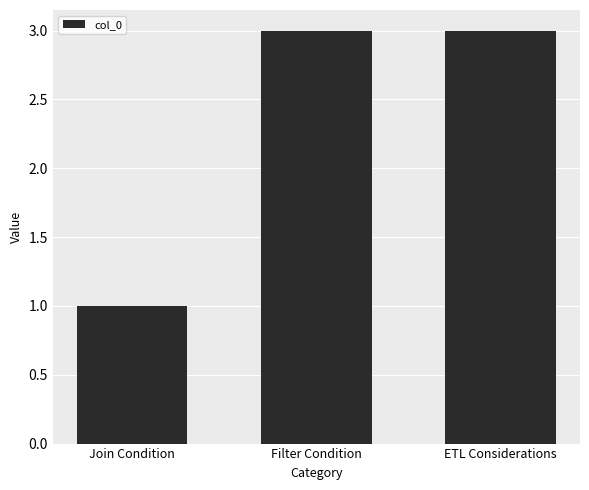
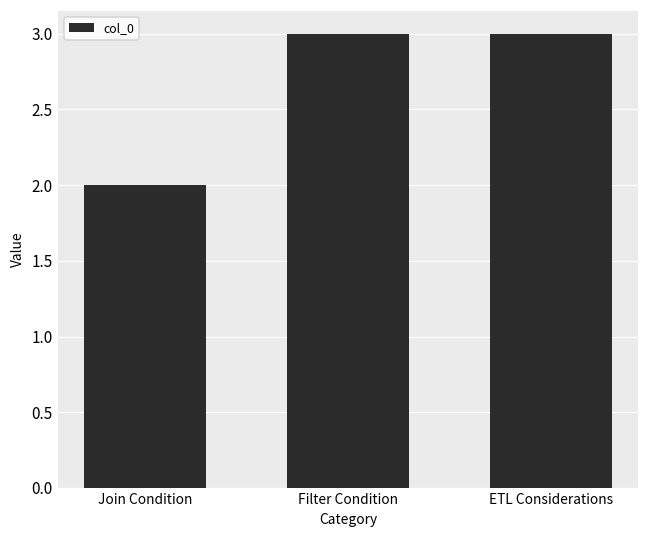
  {
-   "Join Condition": 1,
+   "Join Condition": 2,
    "Filter Condition": 3,
    "ETL Considerations": 3
  }
